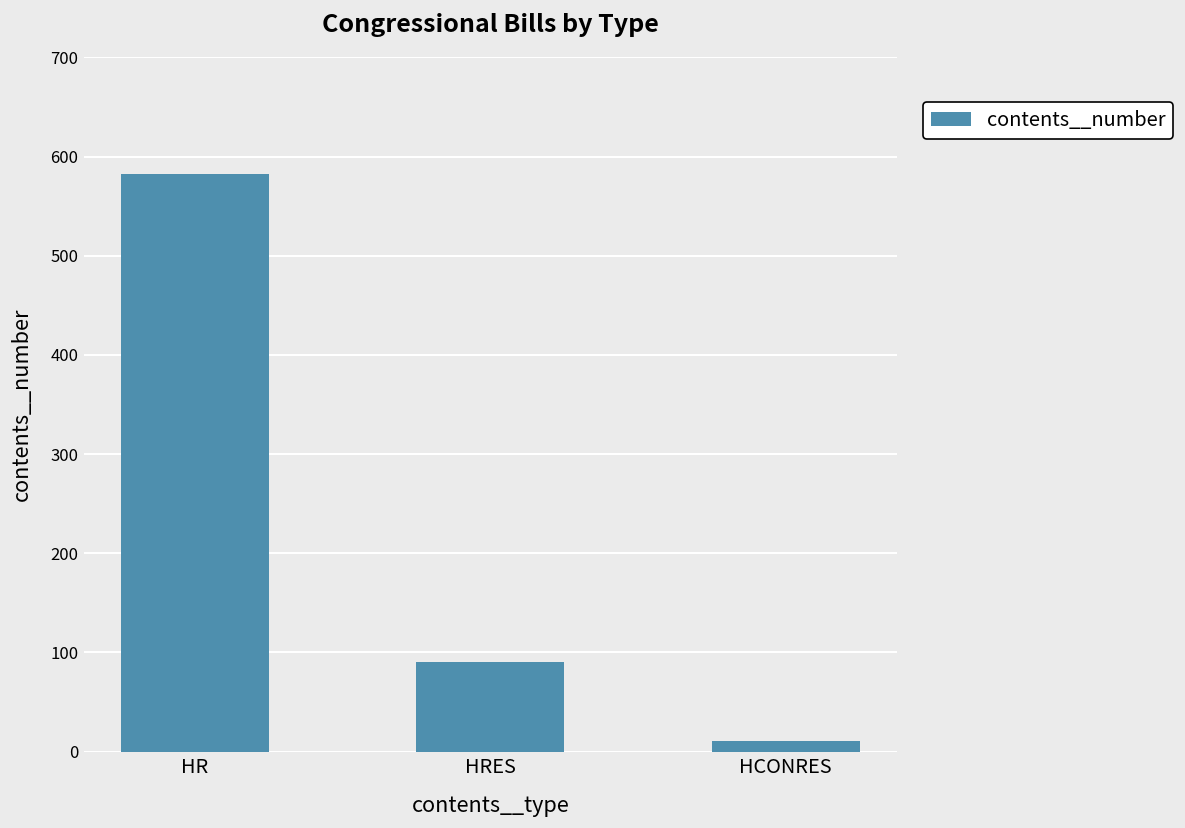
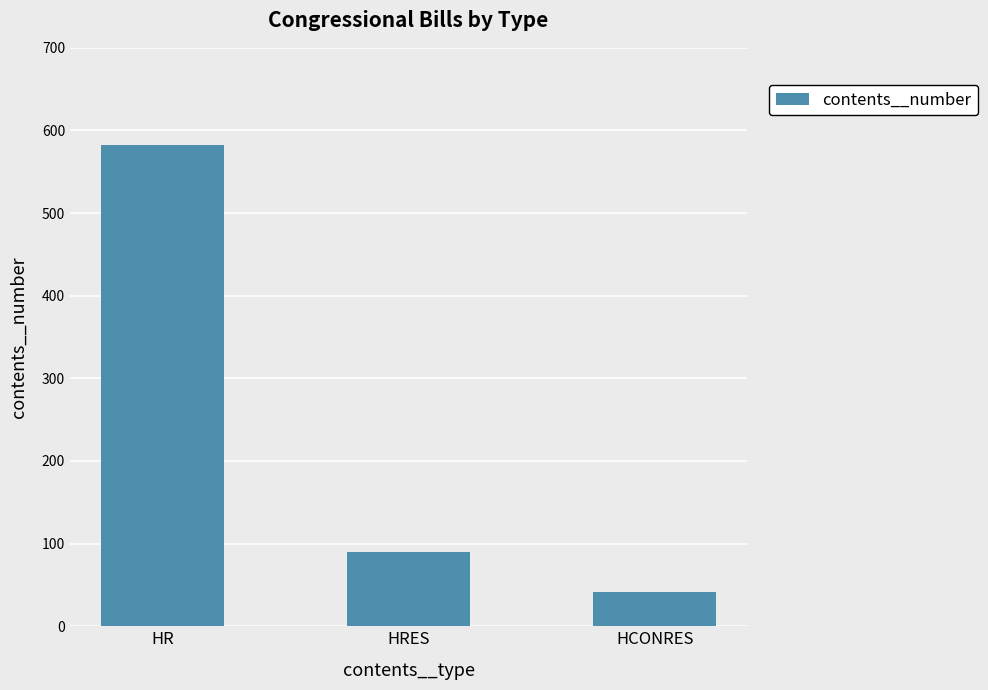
  {
    "HR": 580,
    "HRES": 90,
-   "HCONRES": 10
+   "HCONRES": 40
  }
